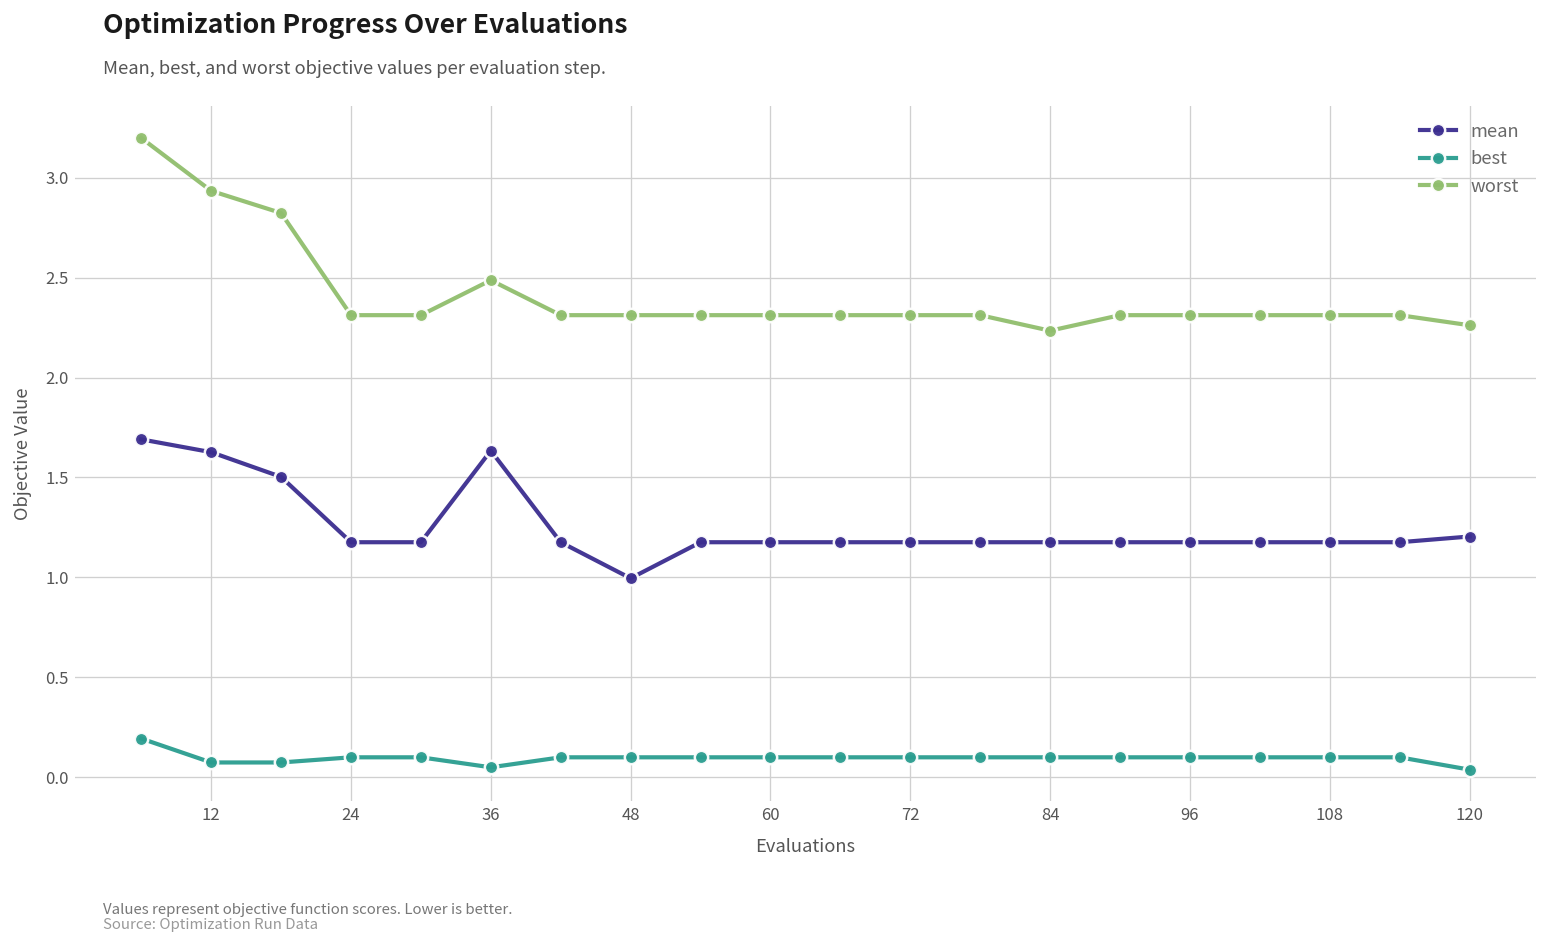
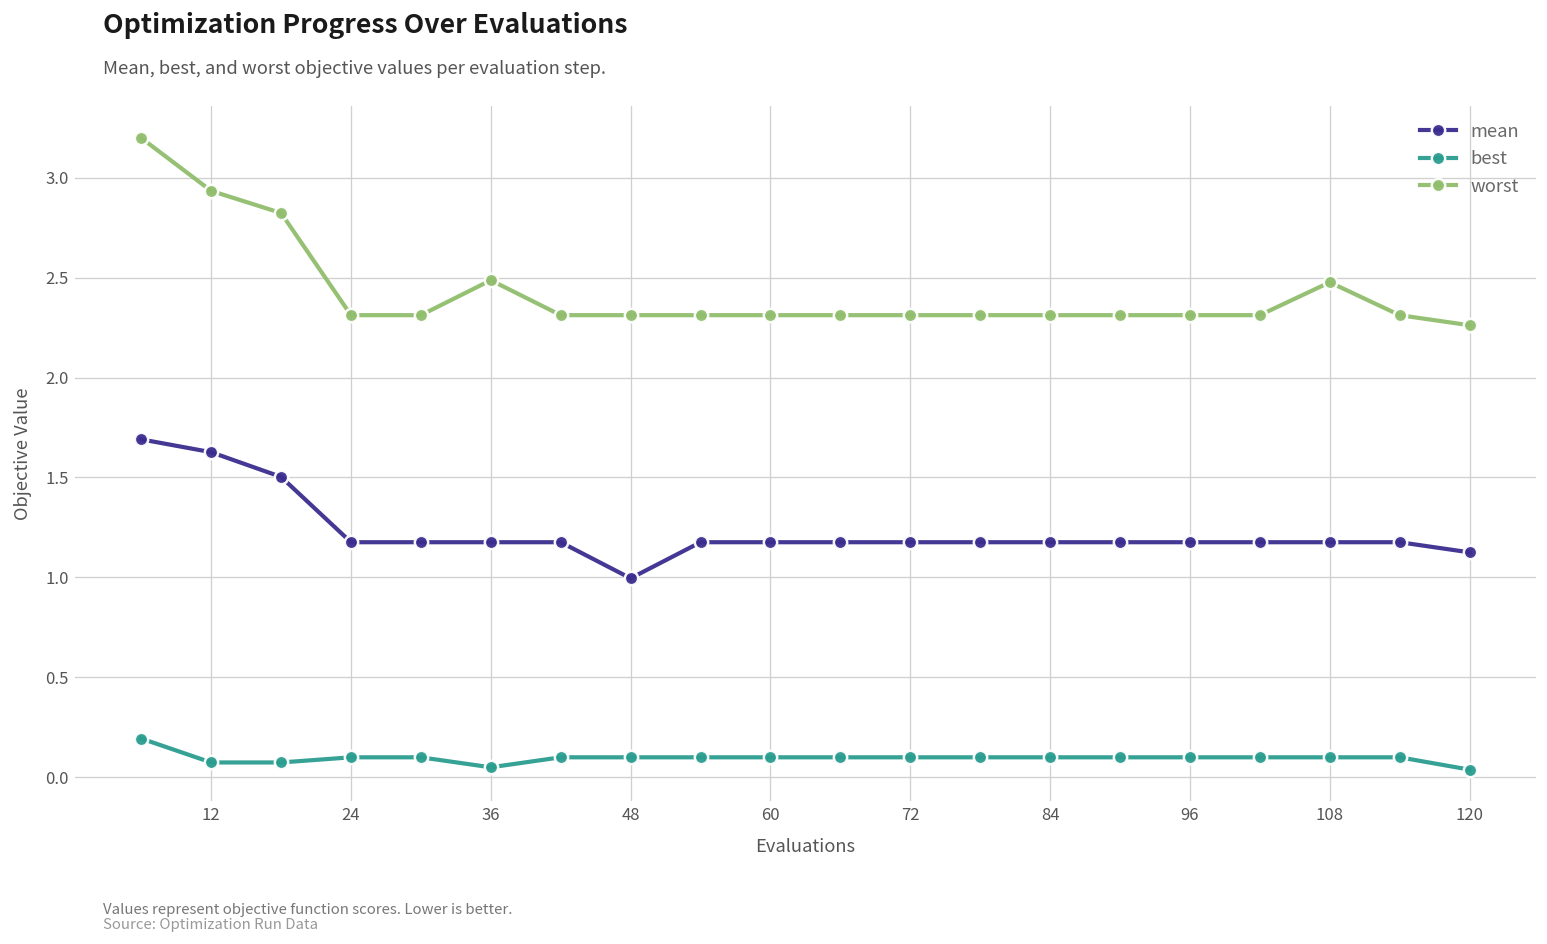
  {
    "mean": {
      "12": 1.63,
      "24": 1.18,
-     "36": 1.63,
+     "36": 1.18,
      "48": 1.00,
      "60": 1.18,
      "72": 1.18,
      "84": 1.18,
      "96": 1.18,
      "108": 1.18,
-     "120": 1.20
+     "120": 1.13
    },
    "best": {
      "12": 0.07,
      "24": 0.10,
      "36": 0.05,
      "48": 0.10,
      "60": 0.10,
      "72": 0.10,
      "84": 0.10,
      "96": 0.10,
      "108": 0.10,
      "120": 0.04
    },
    "worst": {
      "12": 2.93,
      "24": 2.31,
      "36": 2.49,
      "48": 2.31,
      "60": 2.31,
      "72": 2.31,
-     "84": 2.23,
+     "84": 2.31,
      "96": 2.31,
-     "108": 2.31,
+     "108": 2.48,
      "120": 2.26
    }
  }
